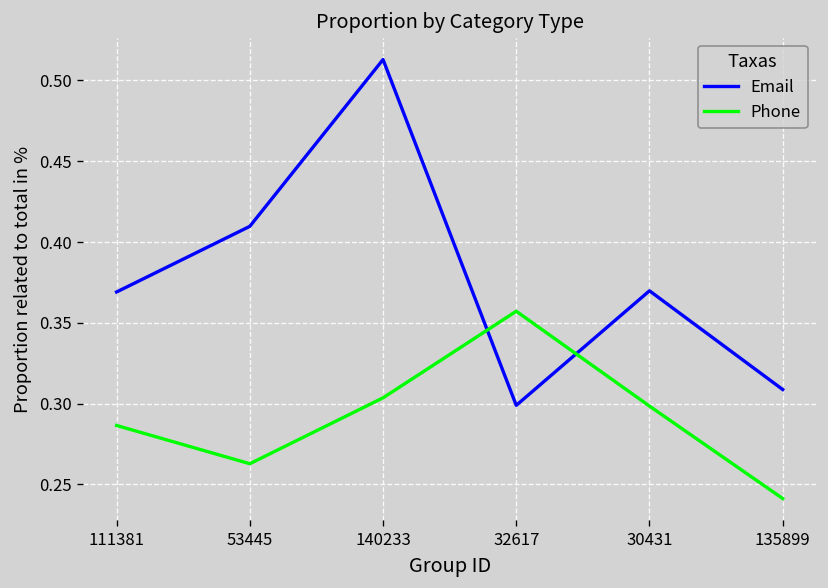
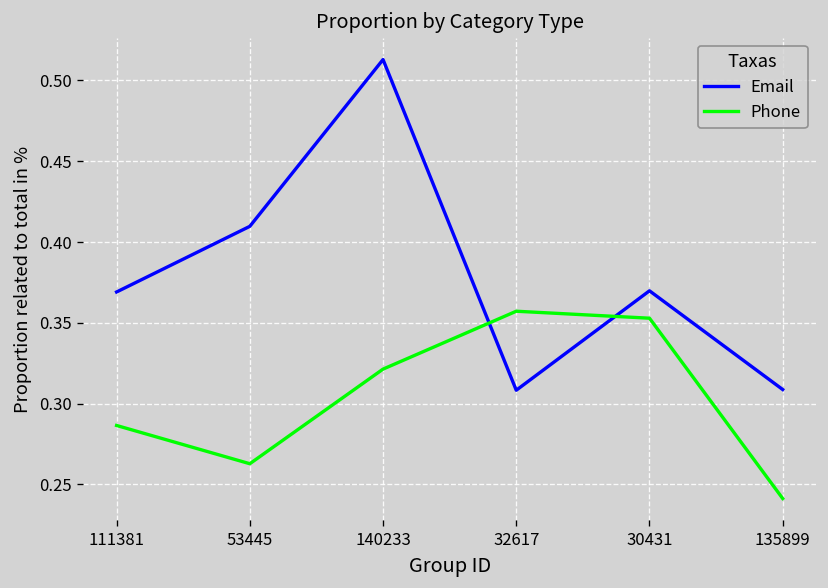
  {
    "Email": {
      "111381": 0.369,
      "53445": 0.410,
      "140233": 0.513,
-     "32617": 0.299,
+     "32617": 0.308,
      "30431": 0.370,
      "135899": 0.309
    },
    "Phone": {
      "111381": 0.286,
      "53445": 0.263,
-     "140233": 0.304,
+     "140233": 0.321,
      "32617": 0.357,
-     "30431": 0.298,
+     "30431": 0.353,
      "135899": 0.241
    }
  }
